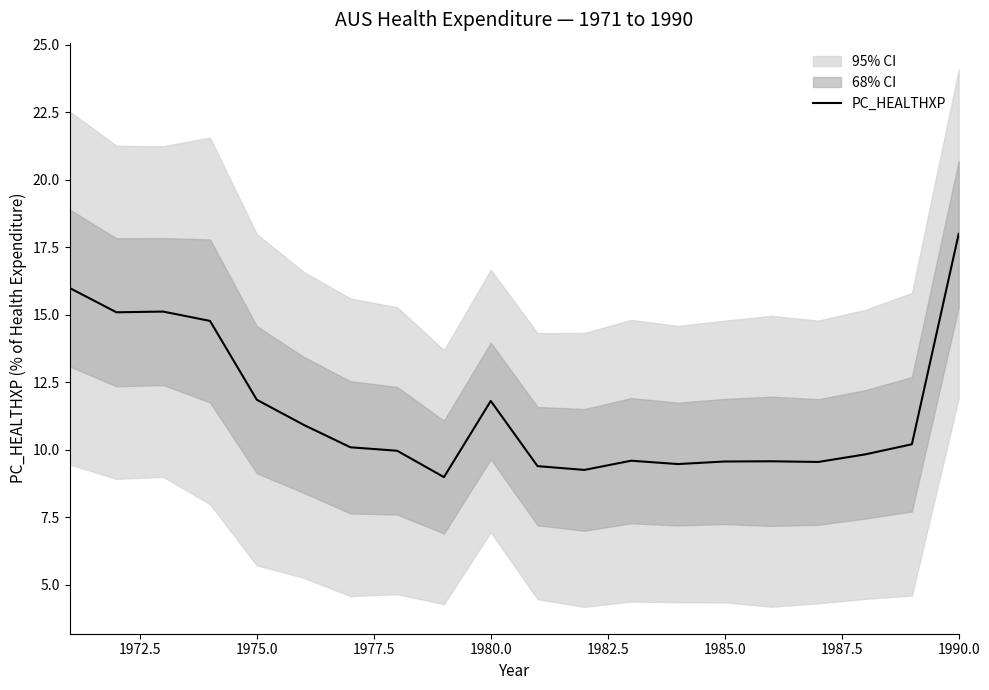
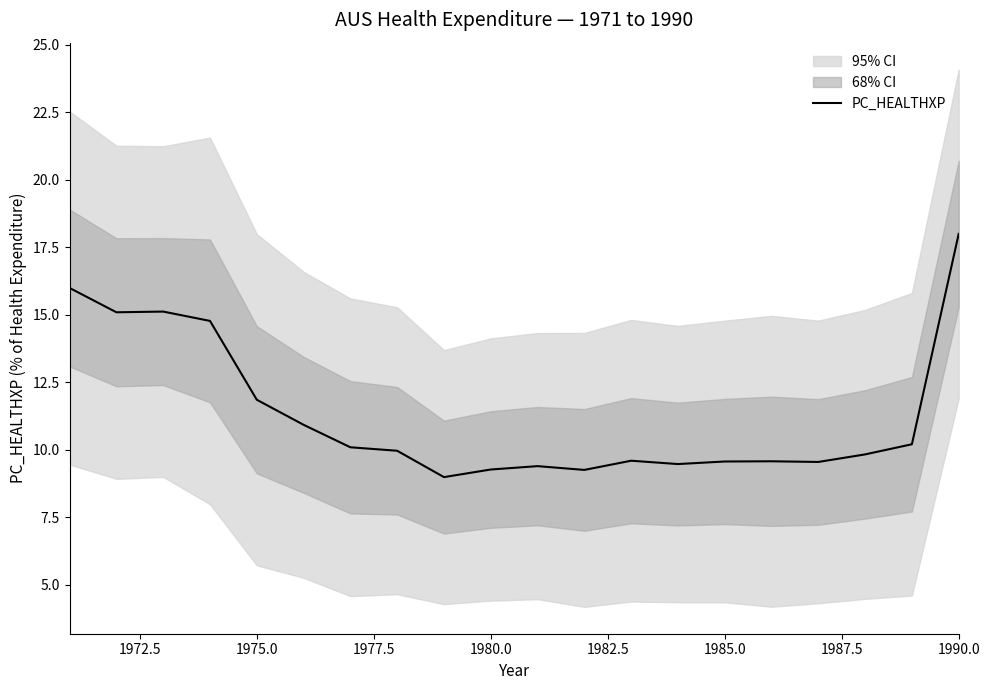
  {
    "PC_HEALTHXP": {
      "1975.0": 11.8,
-     "1980.0": 11.8,
+     "1980.0": 9.3,
      "1985.0": 9.6,
      "1990.0": 18.0
    }
  }
